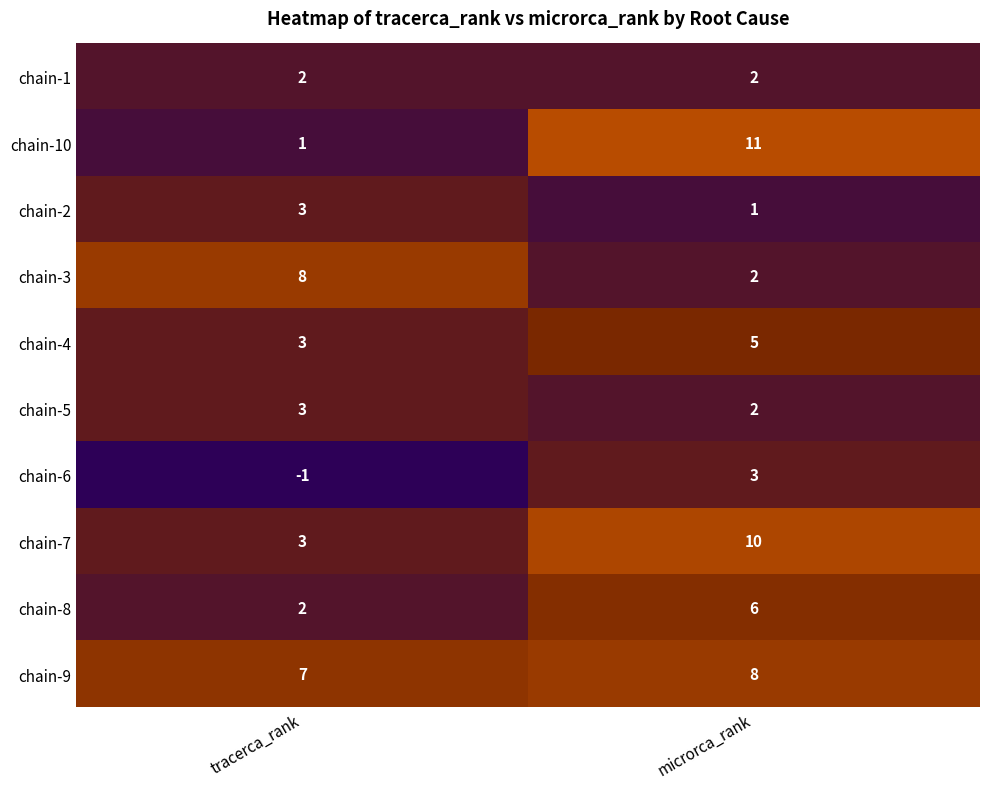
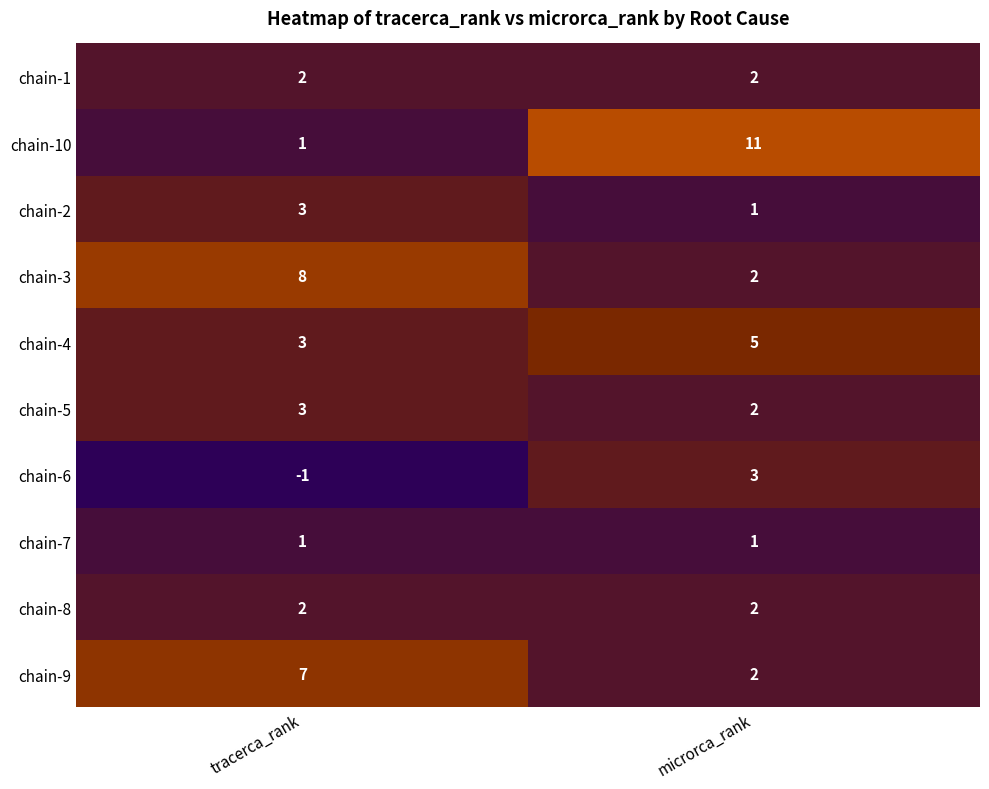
  {
    "chain-1": {
      "tracerca_rank": 2,
      "microrca_rank": 2
    },
    "chain-10": {
      "tracerca_rank": 1,
      "microrca_rank": 11
    },
    "chain-2": {
      "tracerca_rank": 3,
      "microrca_rank": 1
    },
    "chain-3": {
      "tracerca_rank": 8,
      "microrca_rank": 2
    },
    "chain-4": {
      "tracerca_rank": 3,
      "microrca_rank": 5
    },
    "chain-5": {
      "tracerca_rank": 3,
      "microrca_rank": 2
    },
    "chain-6": {
      "tracerca_rank": -1,
      "microrca_rank": 3
    },
    "chain-7": {
-     "tracerca_rank": 3,
-     "microrca_rank": 10
+     "tracerca_rank": 1,
+     "microrca_rank": 1
    },
    "chain-8": {
      "tracerca_rank": 2,
-     "microrca_rank": 6
+     "microrca_rank": 2
    },
    "chain-9": {
      "tracerca_rank": 7,
-     "microrca_rank": 8
+     "microrca_rank": 2
    }
  }
